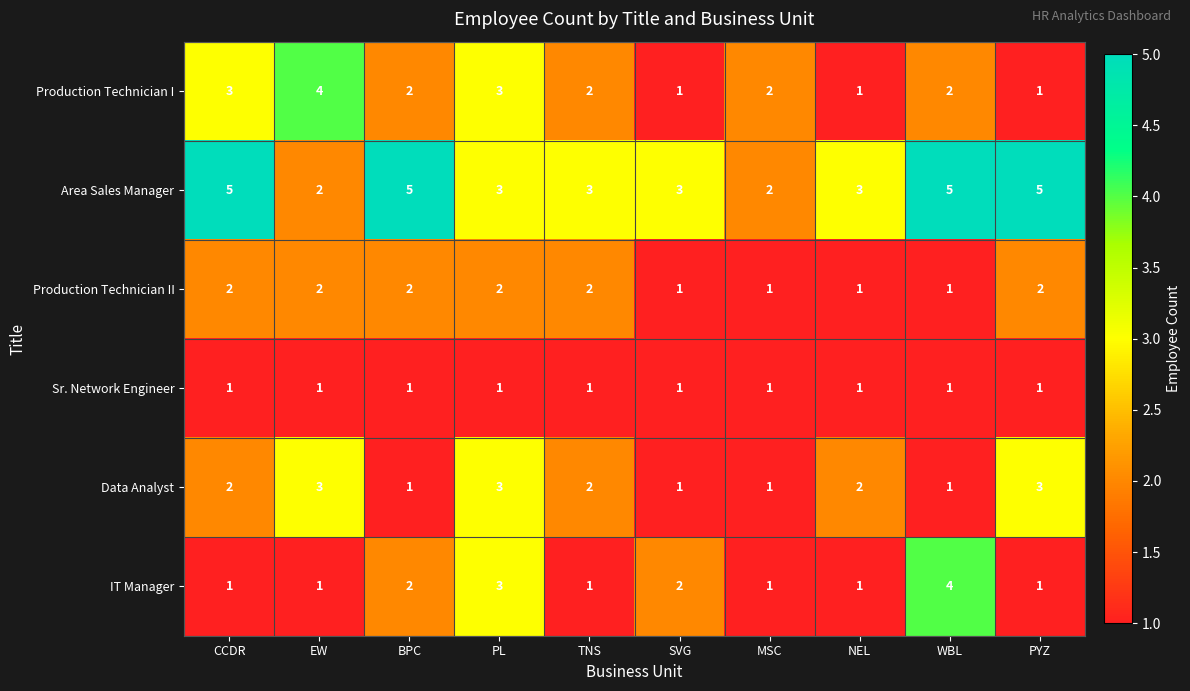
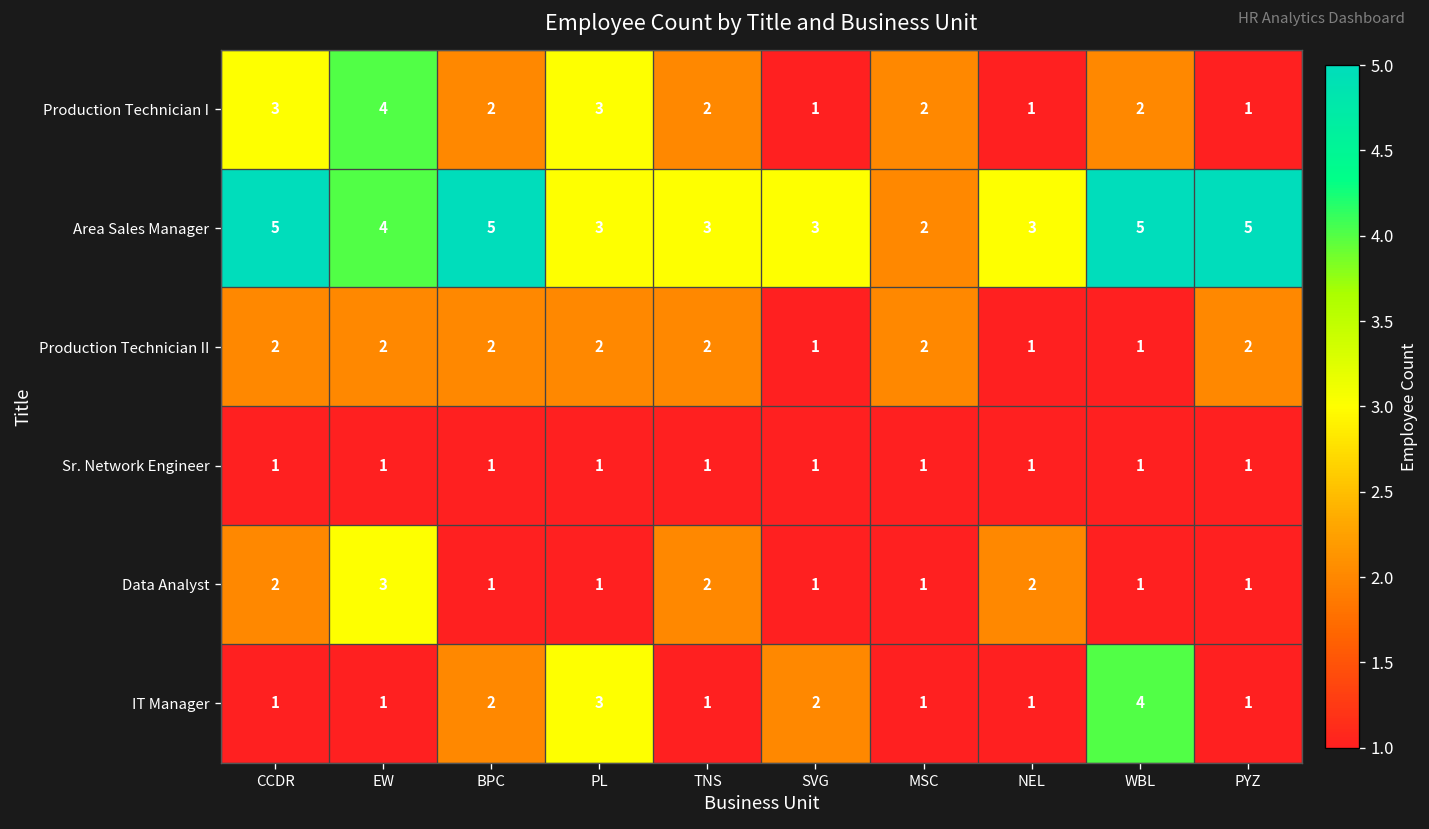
  {
    "Production Technician I": {
      "CCDR": 3,
      "EW": 4,
      "BPC": 2,
      "PL": 3,
      "TNS": 2,
      "SVG": 1,
      "MSC": 2,
      "NEL": 1,
      "WBL": 2,
      "PYZ": 1
    },
    "Area Sales Manager": {
      "CCDR": 5,
-     "EW": 2,
+     "EW": 4,
      "BPC": 5,
      "PL": 3,
      "TNS": 3,
      "SVG": 3,
      "MSC": 2,
      "NEL": 3,
      "WBL": 5,
      "PYZ": 5
    },
    "Production Technician II": {
      "CCDR": 2,
      "EW": 2,
      "BPC": 2,
      "PL": 2,
      "TNS": 2,
      "SVG": 1,
-     "MSC": 1,
+     "MSC": 2,
      "NEL": 1,
      "WBL": 1,
      "PYZ": 2
    },
    "Sr. Network Engineer": {
      "CCDR": 1,
      "EW": 1,
      "BPC": 1,
      "PL": 1,
      "TNS": 1,
      "SVG": 1,
      "MSC": 1,
      "NEL": 1,
      "WBL": 1,
      "PYZ": 1
    },
    "Data Analyst": {
      "CCDR": 2,
      "EW": 3,
      "BPC": 1,
-     "PL": 3,
+     "PL": 1,
      "TNS": 2,
      "SVG": 1,
      "MSC": 1,
      "NEL": 2,
      "WBL": 1,
-     "PYZ": 3
+     "PYZ": 1
    },
    "IT Manager": {
      "CCDR": 1,
      "EW": 1,
      "BPC": 2,
      "PL": 3,
      "TNS": 1,
      "SVG": 2,
      "MSC": 1,
      "NEL": 1,
      "WBL": 4,
      "PYZ": 1
    }
  }
